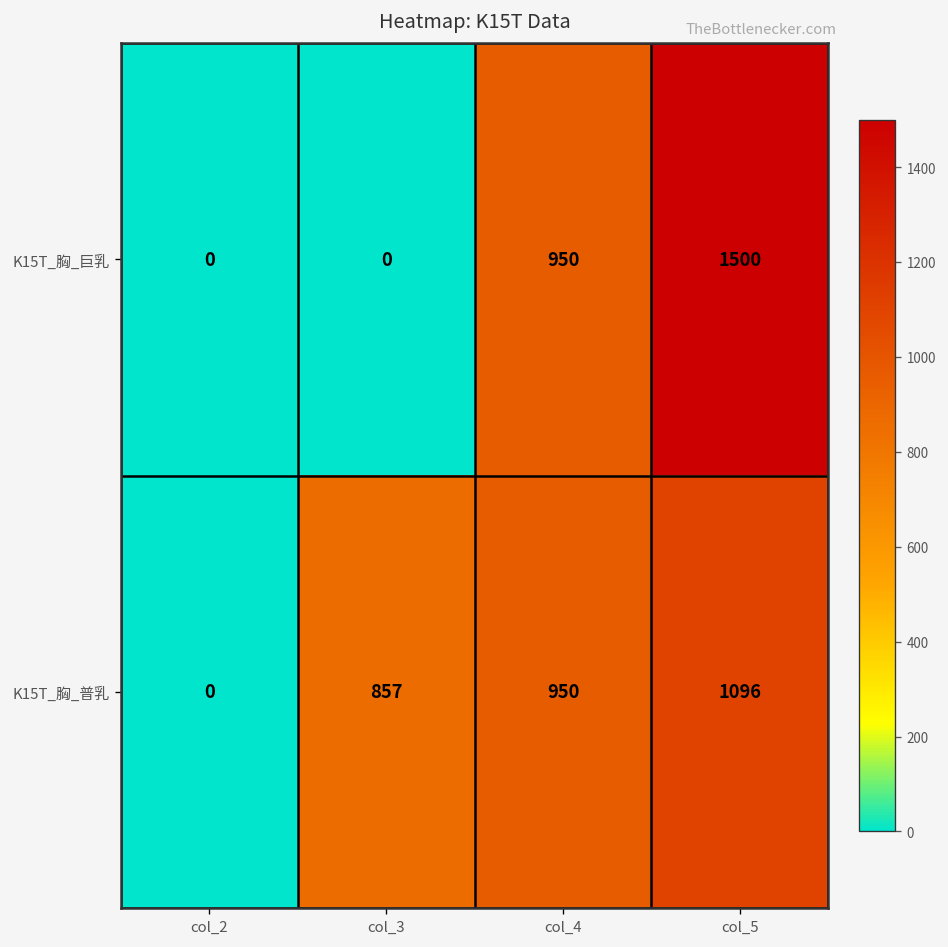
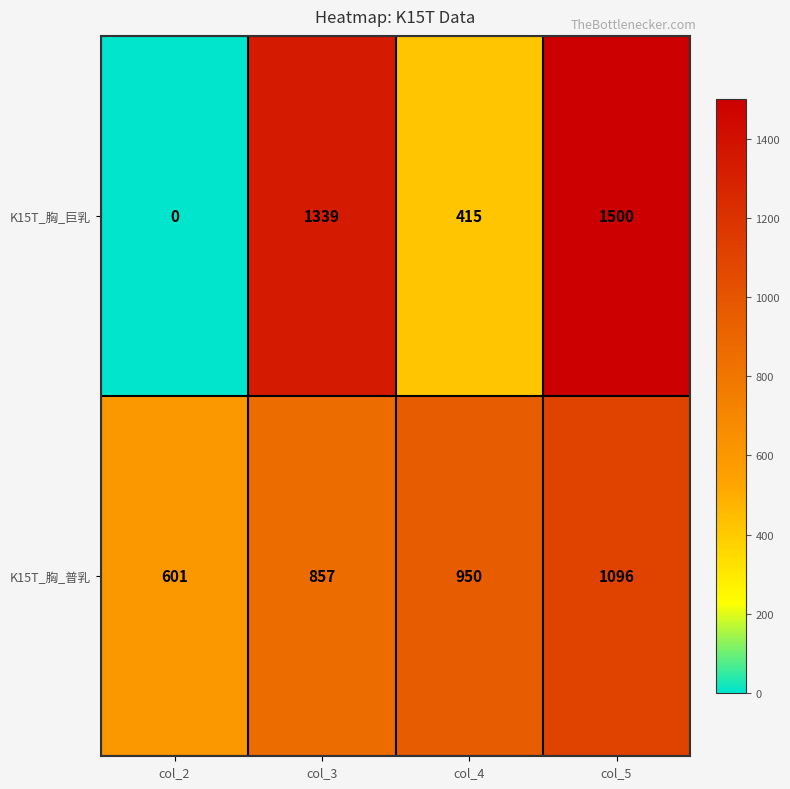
  {
    "K15T_胸_巨乳": {
      "col_2": 0,
-     "col_3": 0,
-     "col_4": 950,
+     "col_3": 1339,
+     "col_4": 415,
      "col_5": 1500
    },
    "K15T_胸_普乳": {
-     "col_2": 0,
+     "col_2": 601,
      "col_3": 857,
      "col_4": 950,
      "col_5": 1096
    }
  }
